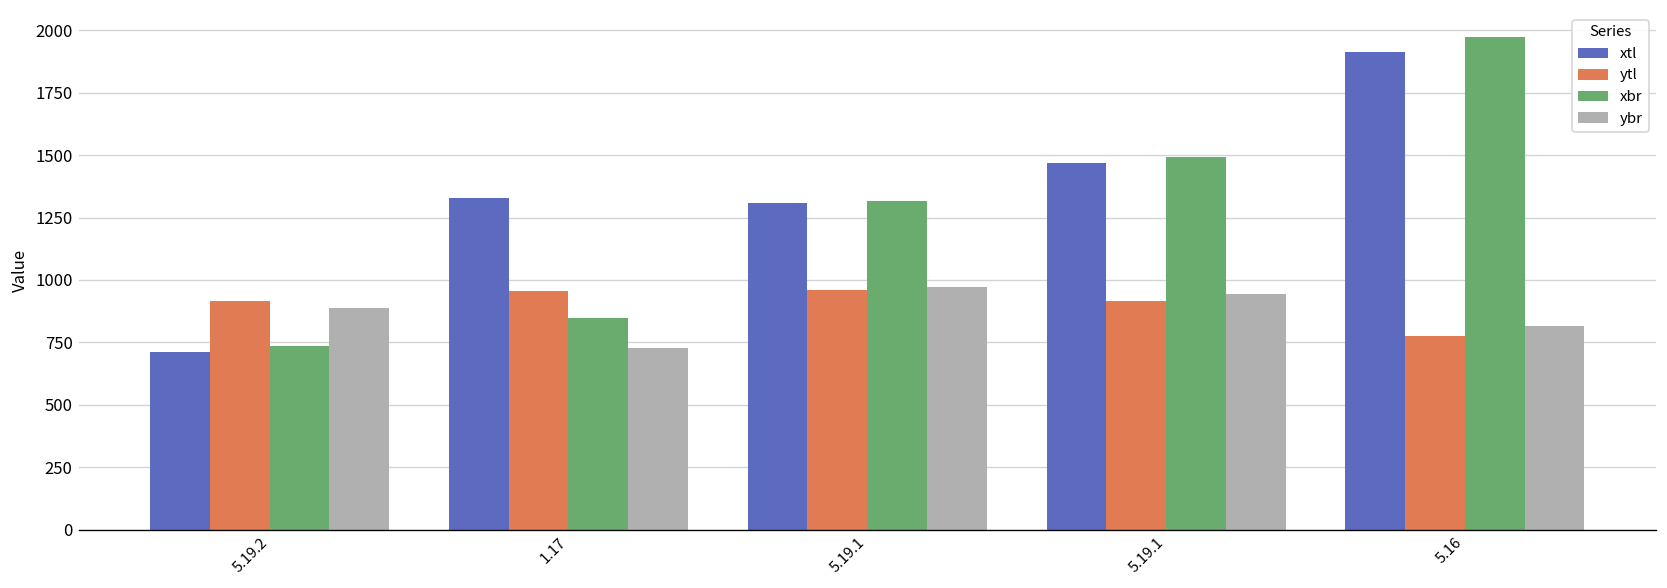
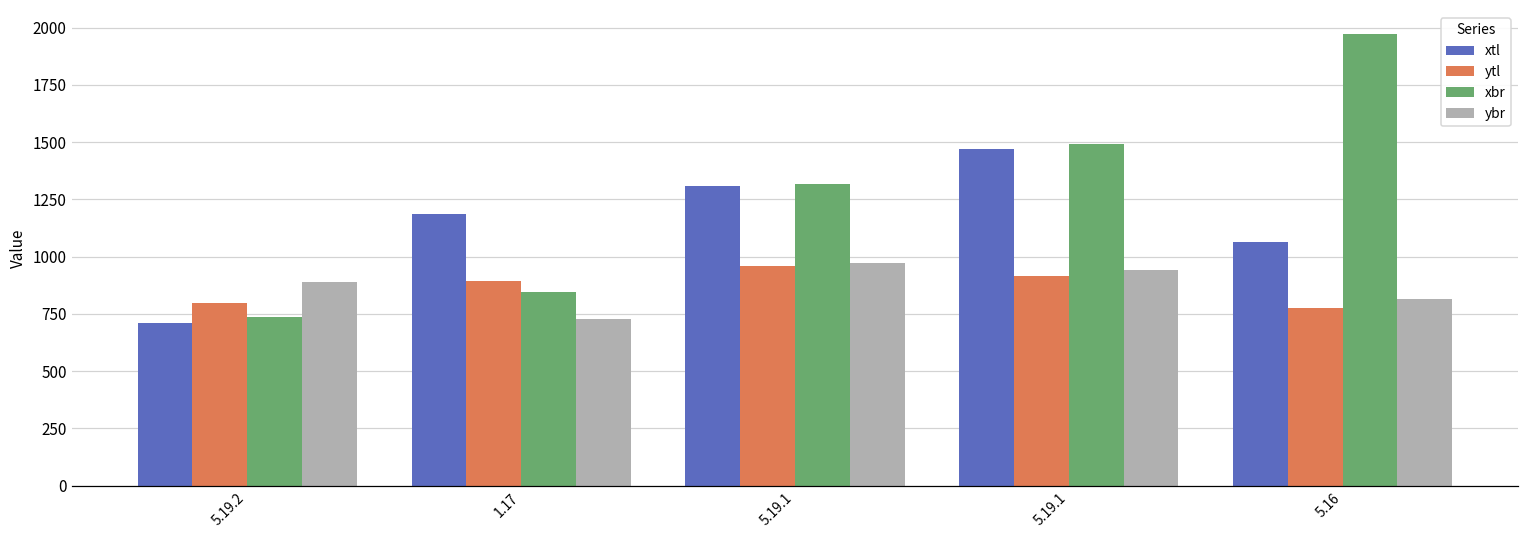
  {
    "xtl": {
      "5.19.2": 710,
-     "1.17": 1330,
-     "5.16": 1910
+     "1.17": 1190,
+     "5.16": 1060
    },
    "ytl": {
-     "5.19.2": 920,
-     "1.17": 960,
+     "5.19.2": 800,
+     "1.17": 900,
      "5.16": 770
    },
    "xbr": {
      "5.19.2": 740,
      "1.17": 850,
      "5.16": 1970
    },
    "ybr": {
      "5.19.2": 890,
      "1.17": 730,
      "5.16": 820
    }
  }
